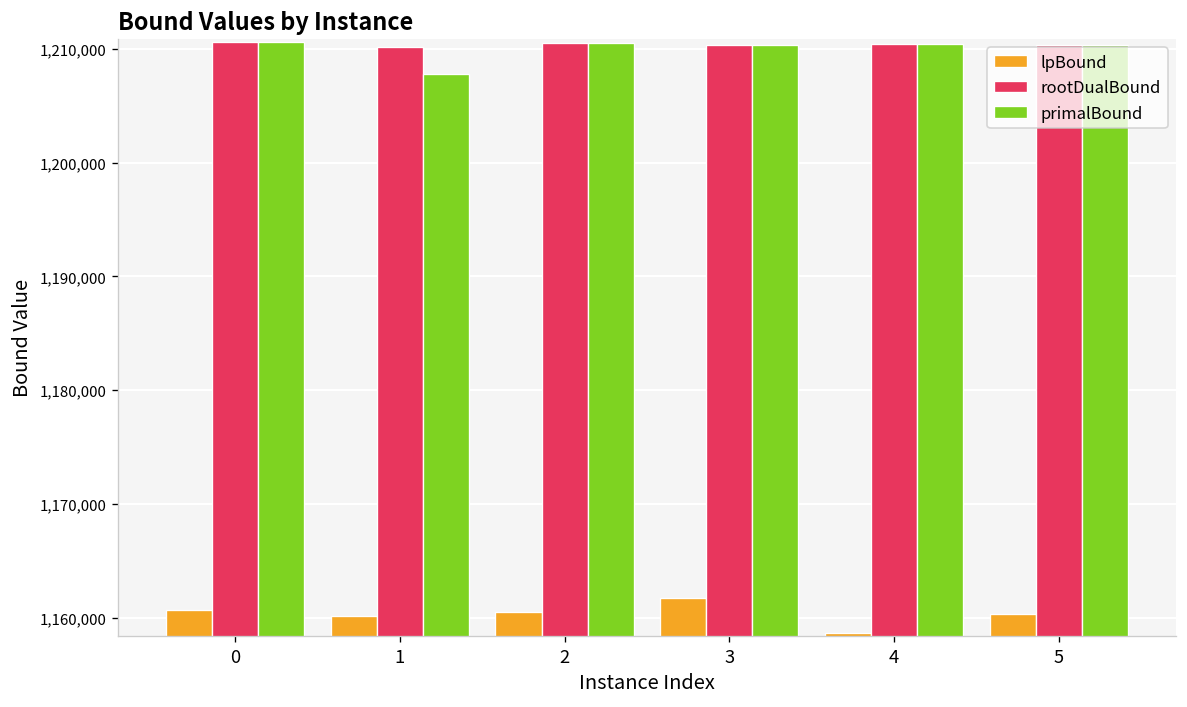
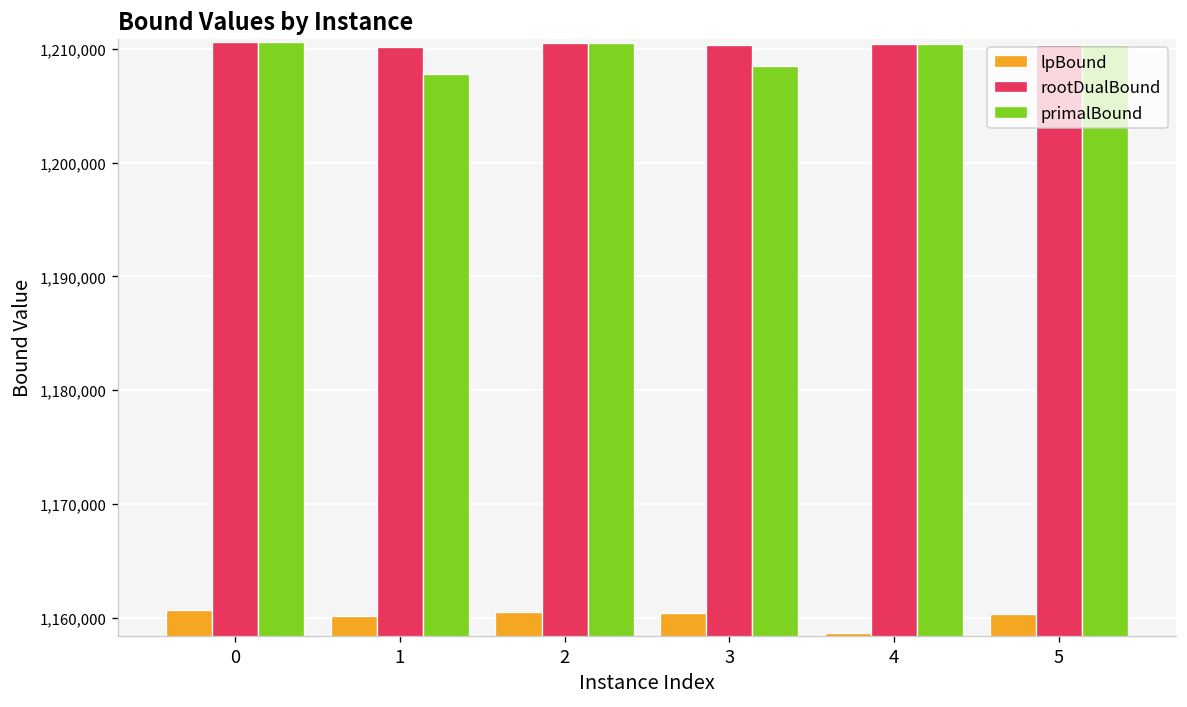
  {
    "lpBound": {
      "0": "1,161,000",
      "1": "1,160,000",
      "2": "1,160,000",
-     "3": "1,162,000",
+     "3": "1,160,000",
      "4": "1,159,000",
      "5": "1,160,000"
    },
    "rootDualBound": {
      "0": "1,211,000",
      "1": "1,210,000",
      "2": "1,210,000",
      "3": "1,210,000",
      "4": "1,210,000",
      "5": "1,210,000"
    },
    "primalBound": {
      "0": "1,211,000",
      "1": "1,208,000",
      "2": "1,210,000",
-     "3": "1,210,000",
+     "3": "1,208,000",
      "4": "1,210,000",
      "5": "1,210,000"
    }
  }
